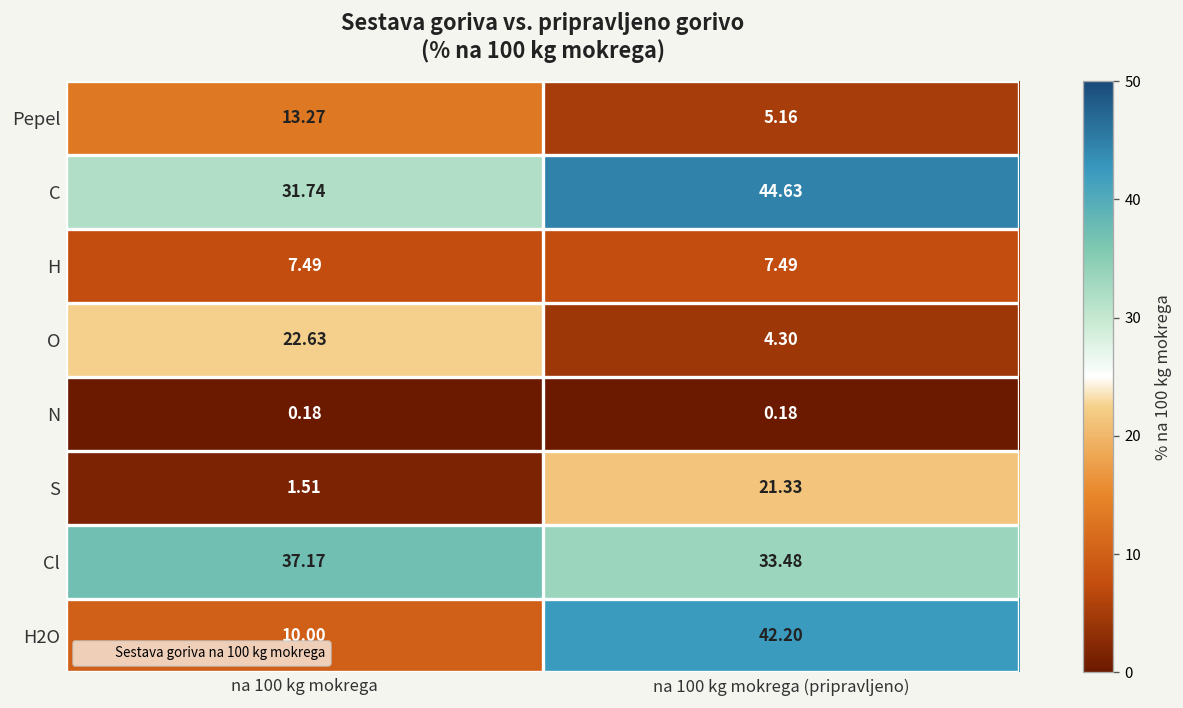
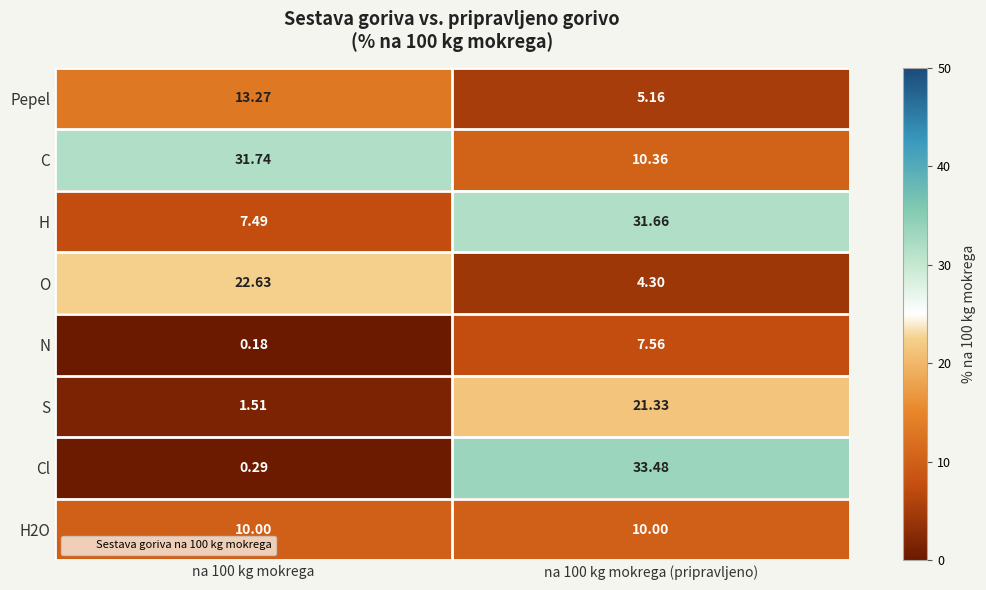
  {
    "Pepel": {
      "na 100 kg mokrega": 13.27,
      "na 100 kg mokrega (pripravljeno)": 5.16
    },
    "C": {
      "na 100 kg mokrega": 31.74,
-     "na 100 kg mokrega (pripravljeno)": 44.63
+     "na 100 kg mokrega (pripravljeno)": 10.36
    },
    "H": {
      "na 100 kg mokrega": 7.49,
-     "na 100 kg mokrega (pripravljeno)": 7.49
+     "na 100 kg mokrega (pripravljeno)": 31.66
    },
    "O": {
      "na 100 kg mokrega": 22.63,
      "na 100 kg mokrega (pripravljeno)": 4.30
    },
    "N": {
      "na 100 kg mokrega": 0.18,
-     "na 100 kg mokrega (pripravljeno)": 0.18
+     "na 100 kg mokrega (pripravljeno)": 7.56
    },
    "S": {
      "na 100 kg mokrega": 1.51,
      "na 100 kg mokrega (pripravljeno)": 21.33
    },
    "Cl": {
-     "na 100 kg mokrega": 37.17,
+     "na 100 kg mokrega": 0.29,
      "na 100 kg mokrega (pripravljeno)": 33.48
    },
    "H2O": {
-     "na 100 kg mokrega (pripravljeno)": 42.20
+     "na 100 kg mokrega (pripravljeno)": 10.00
    }
  }
